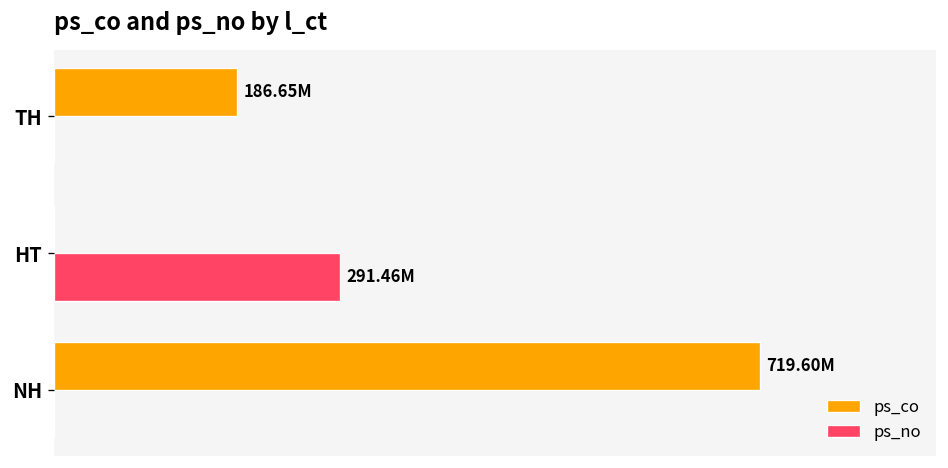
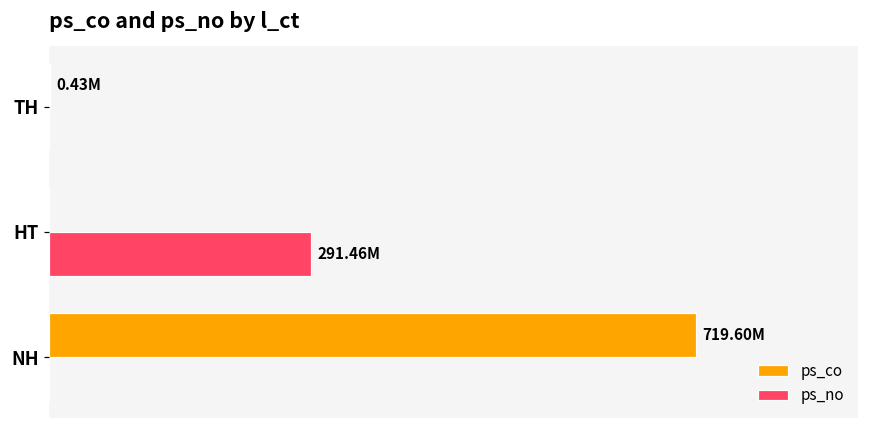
  {
    "ps_co": {
-     "TH": "186.65M",
+     "TH": "0.43M",
      "NH": "719.60M"
    },
    "ps_no": {
      "HT": "291.46M"
    }
  }
